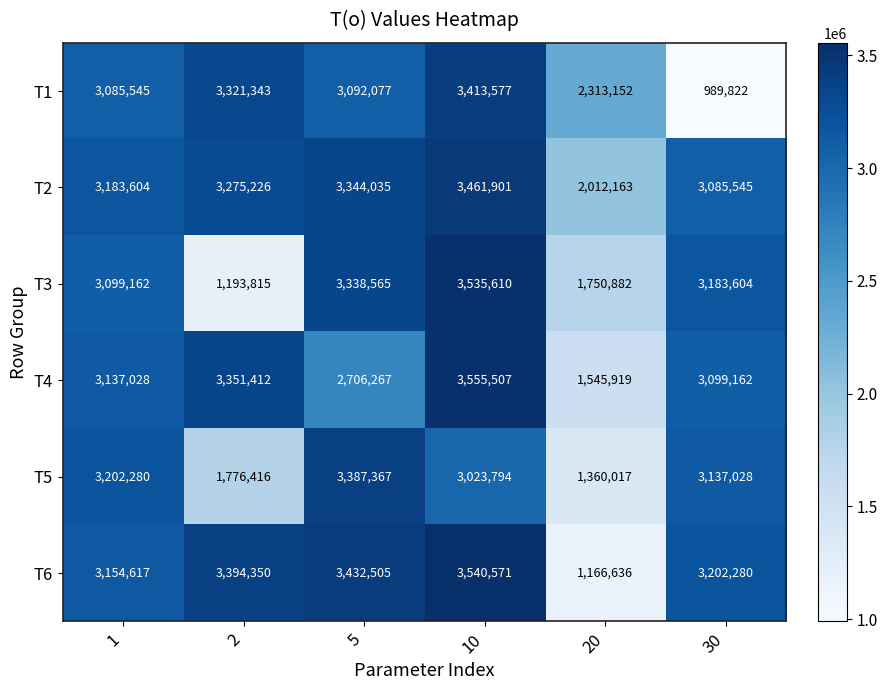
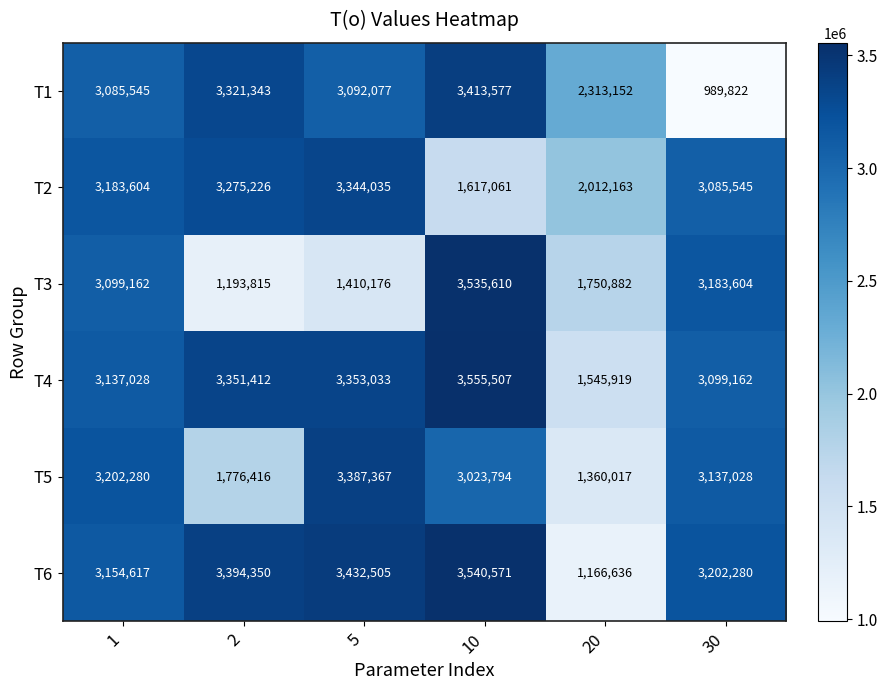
  {
    "T1": {
      "1": "3,085,545",
      "2": "3,321,343",
      "5": "3,092,077",
      "10": "3,413,577",
      "20": "2,313,152",
      "30": "989,822"
    },
    "T2": {
      "1": "3,183,604",
      "2": "3,275,226",
      "5": "3,344,035",
-     "10": "3,461,901",
+     "10": "1,617,061",
      "20": "2,012,163",
      "30": "3,085,545"
    },
    "T3": {
      "1": "3,099,162",
      "2": "1,193,815",
-     "5": "3,338,565",
+     "5": "1,410,176",
      "10": "3,535,610",
      "20": "1,750,882",
      "30": "3,183,604"
    },
    "T4": {
      "1": "3,137,028",
      "2": "3,351,412",
-     "5": "2,706,267",
+     "5": "3,353,033",
      "10": "3,555,507",
      "20": "1,545,919",
      "30": "3,099,162"
    },
    "T5": {
      "1": "3,202,280",
      "2": "1,776,416",
      "5": "3,387,367",
      "10": "3,023,794",
      "20": "1,360,017",
      "30": "3,137,028"
    },
    "T6": {
      "1": "3,154,617",
      "2": "3,394,350",
      "5": "3,432,505",
      "10": "3,540,571",
      "20": "1,166,636",
      "30": "3,202,280"
    }
  }
